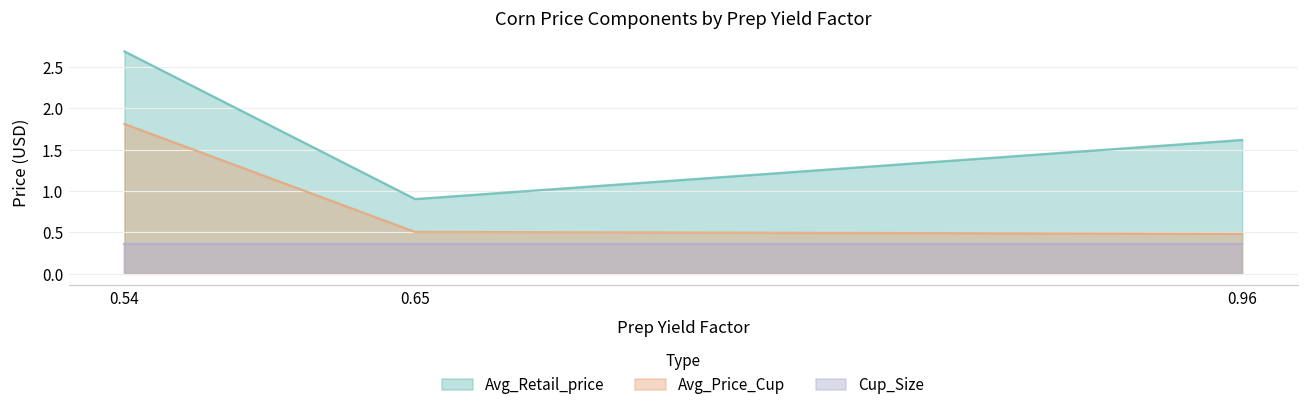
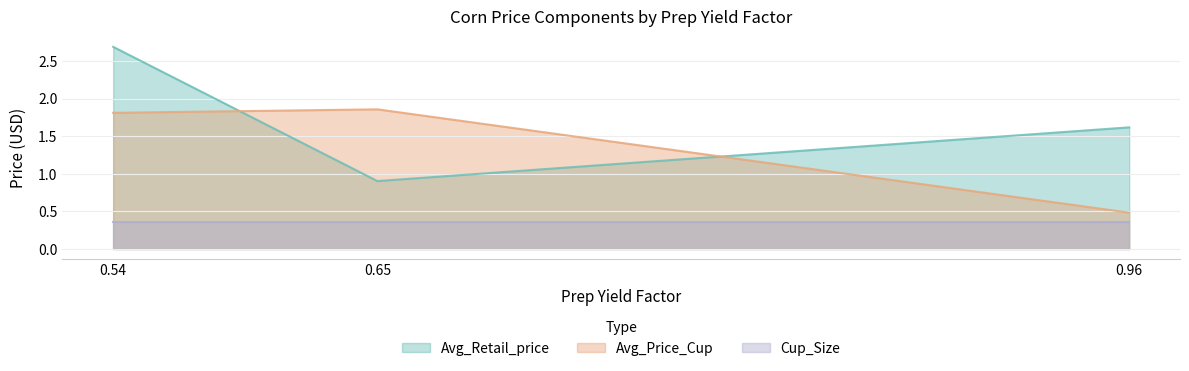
  {
    "Avg_Price_Cup": {
      "0.54": 1.8,
-     "0.65": 0.5,
+     "0.65": 1.9,
      "0.96": 0.5
    }
  }
